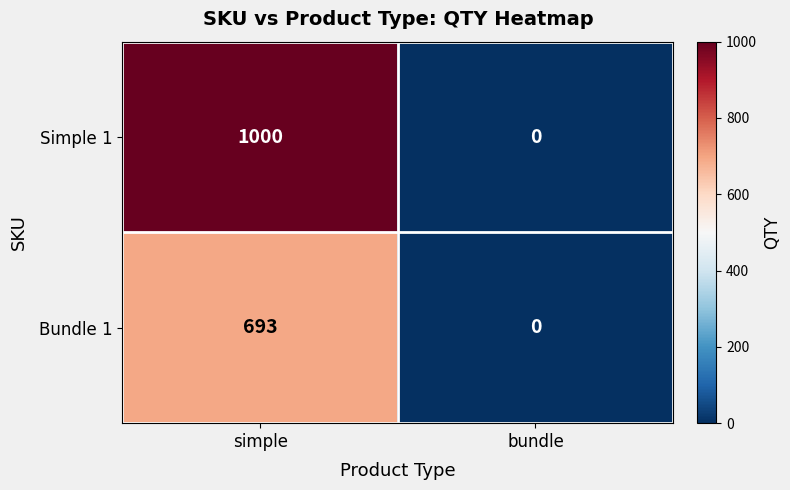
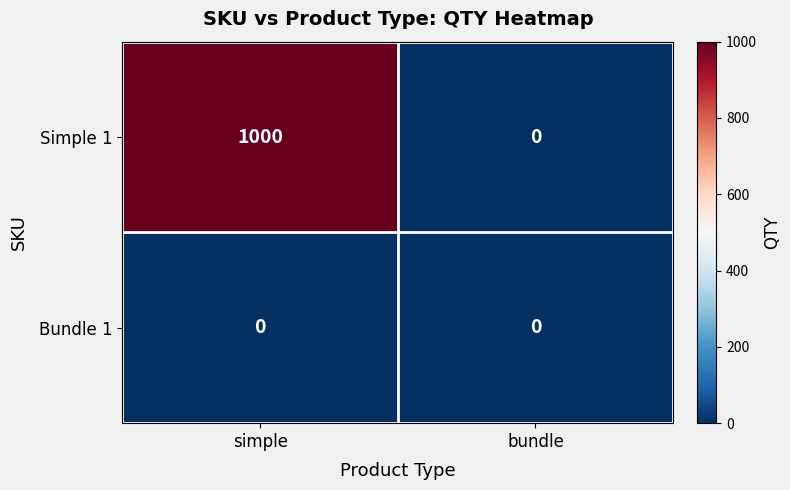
  {
    "Simple 1": {
      "simple": 1000,
      "bundle": 0
    },
    "Bundle 1": {
-     "simple": 693,
+     "simple": 0,
      "bundle": 0
    }
  }
